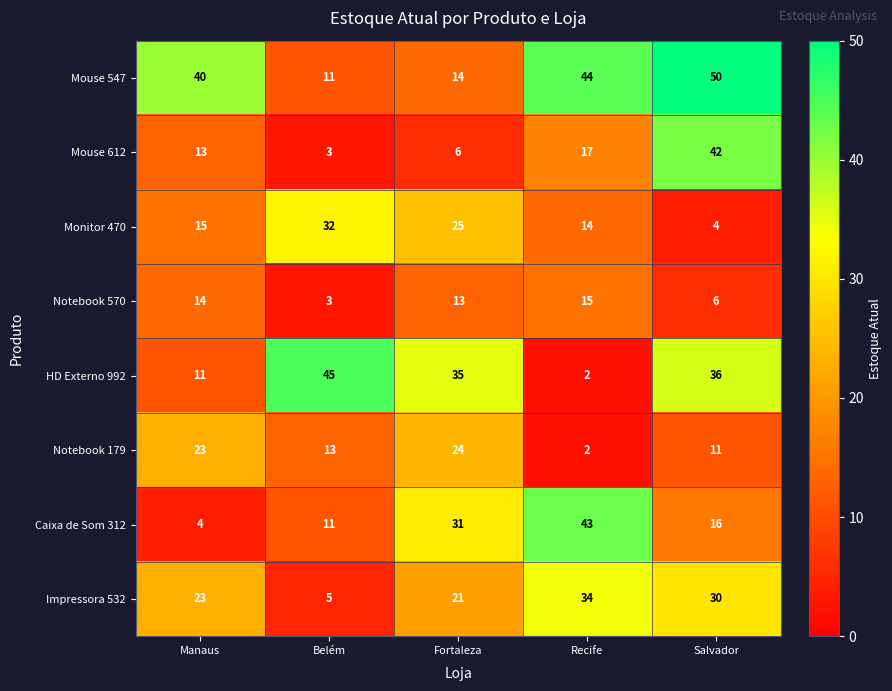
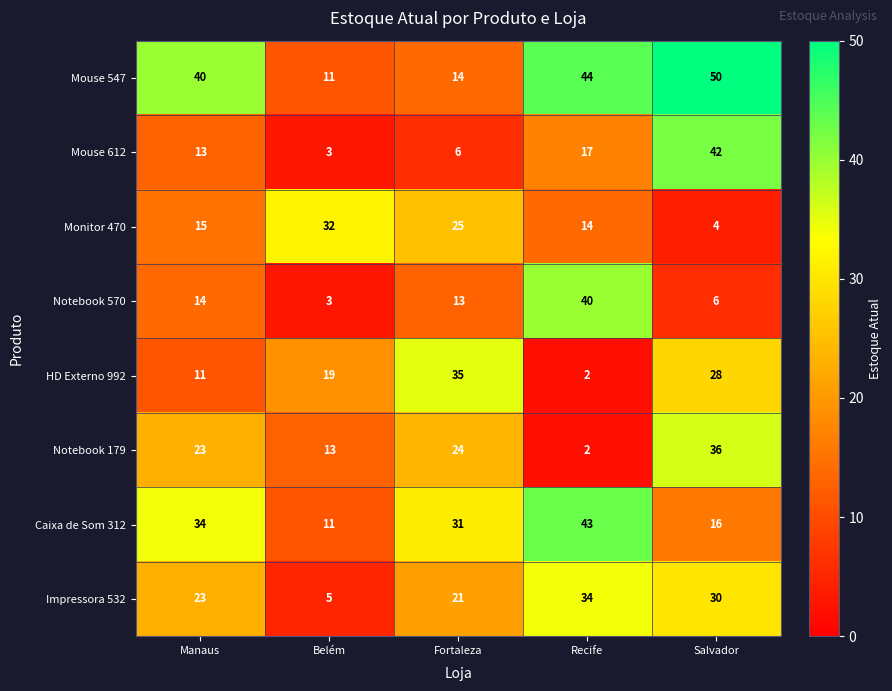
  {
    "Mouse 547": {
      "Manaus": 40,
      "Belém": 11,
      "Fortaleza": 14,
      "Recife": 44,
      "Salvador": 50
    },
    "Mouse 612": {
      "Manaus": 13,
      "Belém": 3,
      "Fortaleza": 6,
      "Recife": 17,
      "Salvador": 42
    },
    "Monitor 470": {
      "Manaus": 15,
      "Belém": 32,
      "Fortaleza": 25,
      "Recife": 14,
      "Salvador": 4
    },
    "Notebook 570": {
      "Manaus": 14,
      "Belém": 3,
      "Fortaleza": 13,
-     "Recife": 15,
+     "Recife": 40,
      "Salvador": 6
    },
    "HD Externo 992": {
      "Manaus": 11,
-     "Belém": 45,
+     "Belém": 19,
      "Fortaleza": 35,
      "Recife": 2,
-     "Salvador": 36
+     "Salvador": 28
    },
    "Notebook 179": {
      "Manaus": 23,
      "Belém": 13,
      "Fortaleza": 24,
      "Recife": 2,
-     "Salvador": 11
+     "Salvador": 36
    },
    "Caixa de Som 312": {
-     "Manaus": 4,
+     "Manaus": 34,
      "Belém": 11,
      "Fortaleza": 31,
      "Recife": 43,
      "Salvador": 16
    },
    "Impressora 532": {
      "Manaus": 23,
      "Belém": 5,
      "Fortaleza": 21,
      "Recife": 34,
      "Salvador": 30
    }
  }
